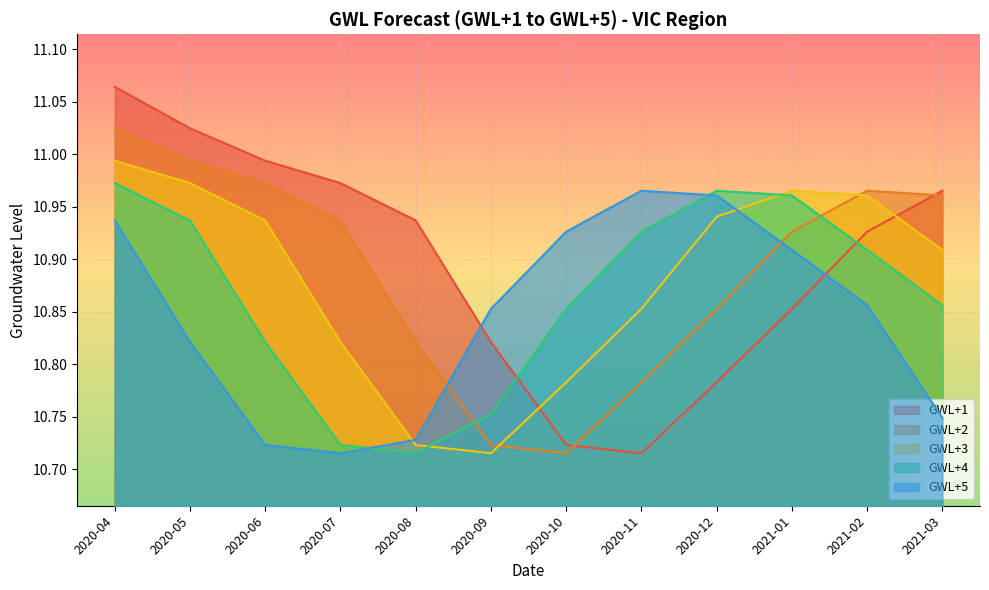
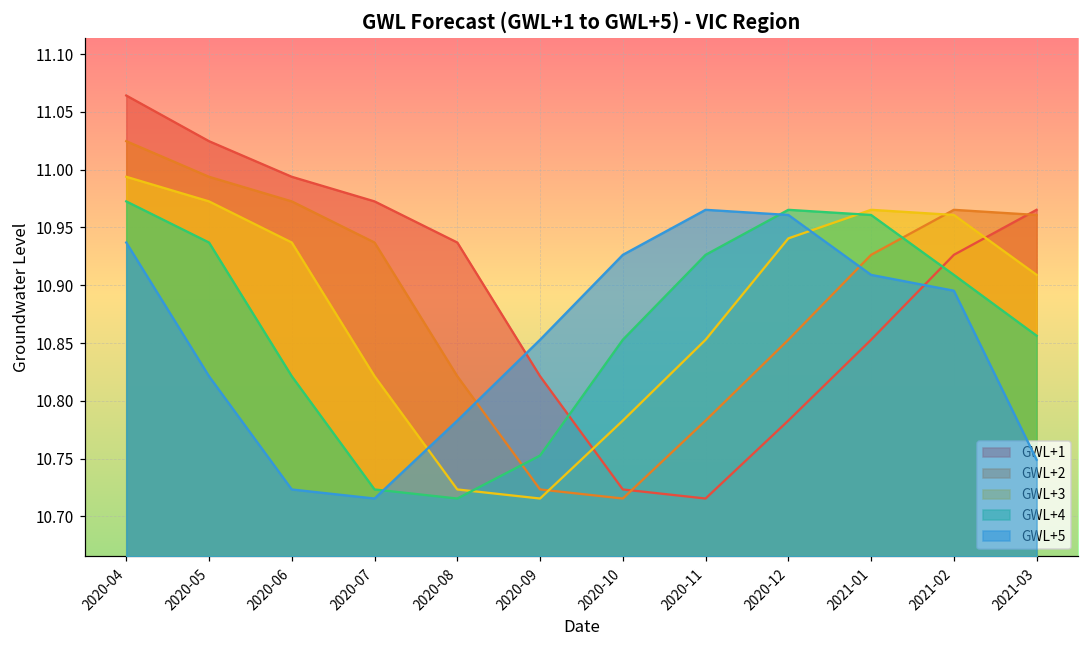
  {
    "GWL+3": {
      "2020-04": 10.994,
      "2020-05": 10.973,
      "2020-06": 10.937,
      "2020-07": 10.821,
      "2020-08": 10.723,
      "2020-09": 10.715,
      "2020-10": 10.783,
      "2020-11": 10.853,
      "2020-12": 10.941,
      "2021-01": 10.965,
      "2021-02": 10.961,
      "2021-03": 10.909
    },
    "GWL+4": {
      "2020-04": 10.973,
      "2020-05": 10.937,
      "2020-06": 10.821,
      "2020-07": 10.723,
      "2020-08": 10.715,
      "2020-09": 10.753,
      "2020-10": 10.853,
      "2020-11": 10.926,
      "2020-12": 10.965,
      "2021-01": 10.961,
      "2021-02": 10.909,
      "2021-03": 10.856
    },
    "GWL+5": {
      "2020-04": 10.937,
      "2020-05": 10.821,
      "2020-06": 10.723,
      "2020-07": 10.715,
-     "2020-08": 10.728,
+     "2020-08": 10.783,
      "2020-09": 10.853,
      "2020-10": 10.926,
      "2020-11": 10.965,
      "2020-12": 10.961,
      "2021-01": 10.909,
-     "2021-02": 10.856
+     "2021-02": 10.895
    }
  }
